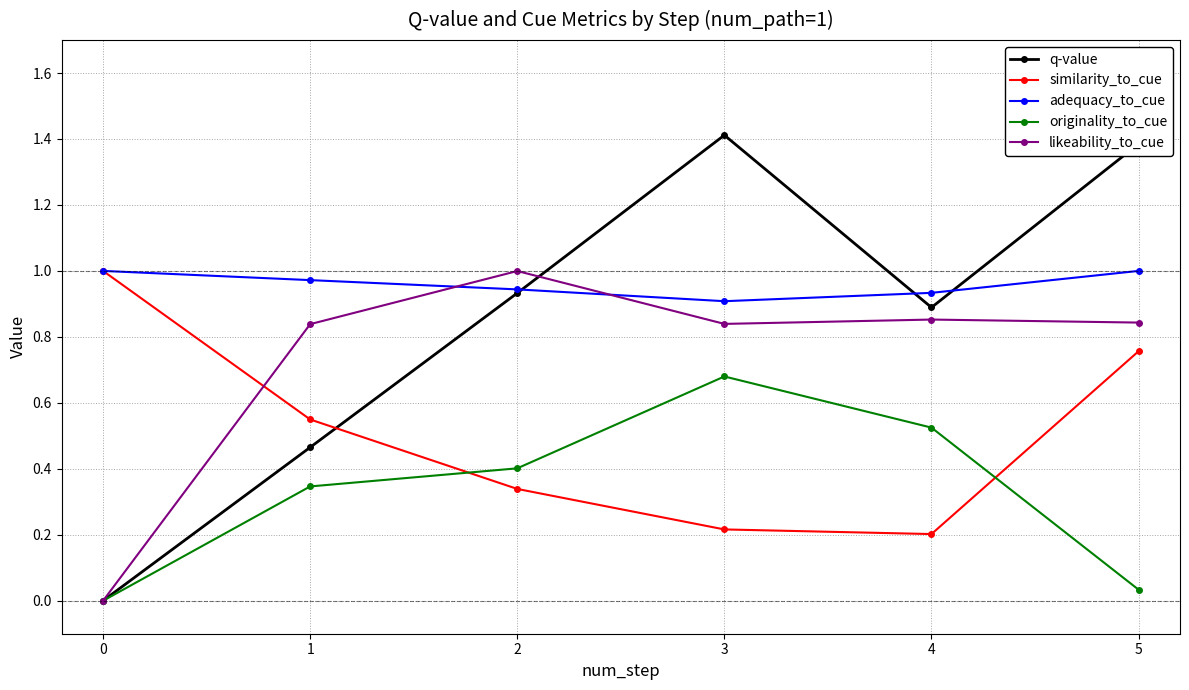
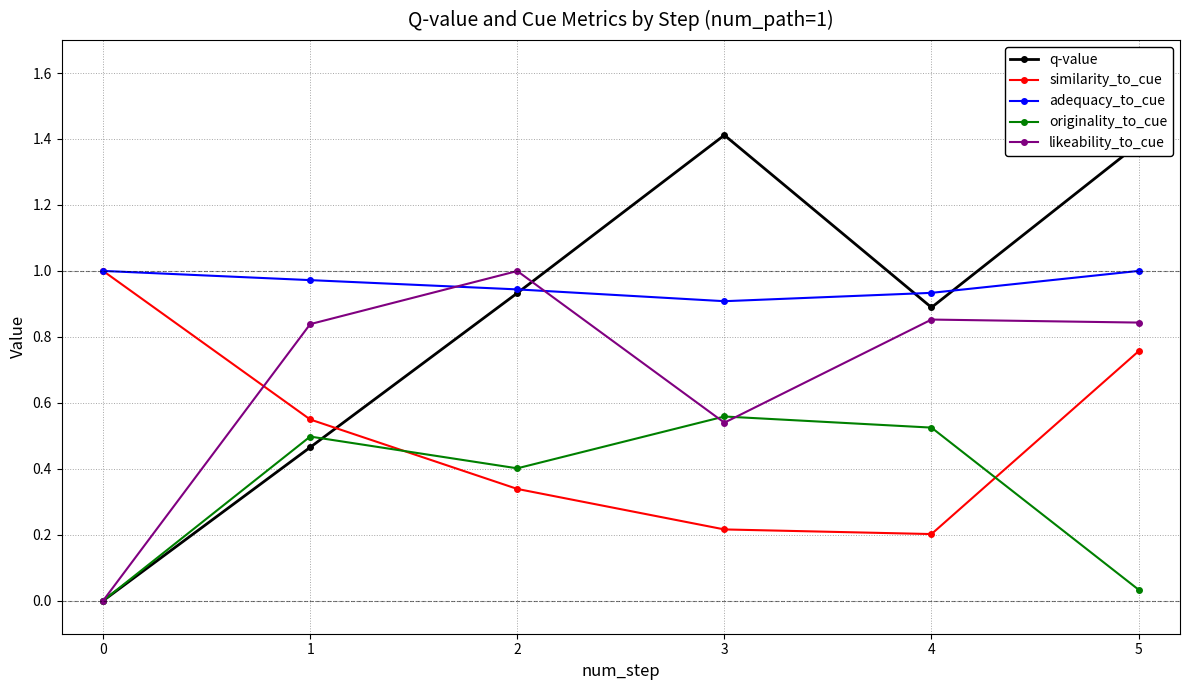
  {
    "q-value": {
      "1": 0.47,
      "2": 0.93,
      "3": 1.41,
      "4": 0.89
    },
    "similarity_to_cue": {
      "1": 0.55,
      "2": 0.34,
      "3": 0.22,
      "4": 0.20,
      "5": 0.76
    },
    "adequacy_to_cue": {
      "1": 0.97,
      "2": 0.94,
      "3": 0.91,
      "4": 0.93,
      "5": 1.00
    },
    "originality_to_cue": {
-     "1": 0.35,
+     "1": 0.50,
      "2": 0.40,
-     "3": 0.68,
+     "3": 0.56,
      "4": 0.52,
      "5": 0.03
    },
    "likeability_to_cue": {
      "1": 0.84,
      "2": 1.00,
-     "3": 0.84,
+     "3": 0.54,
      "4": 0.85,
      "5": 0.84
    }
  }
